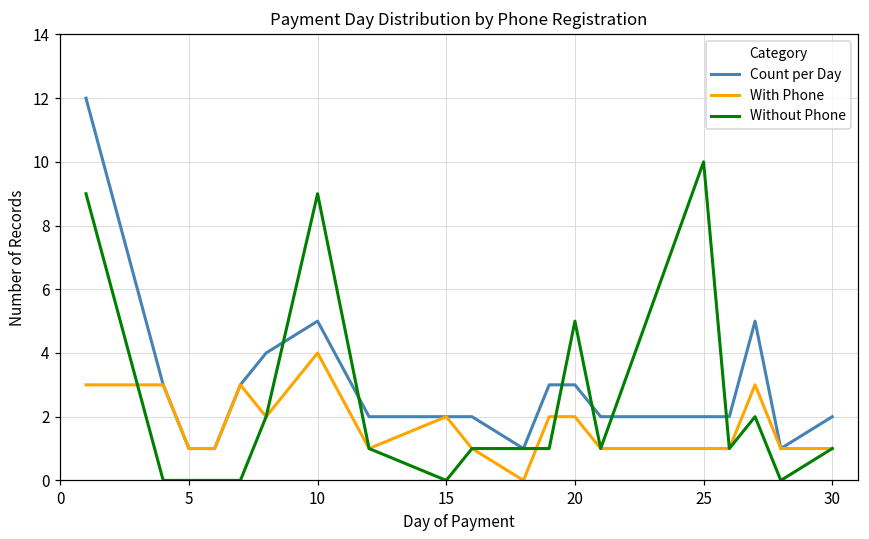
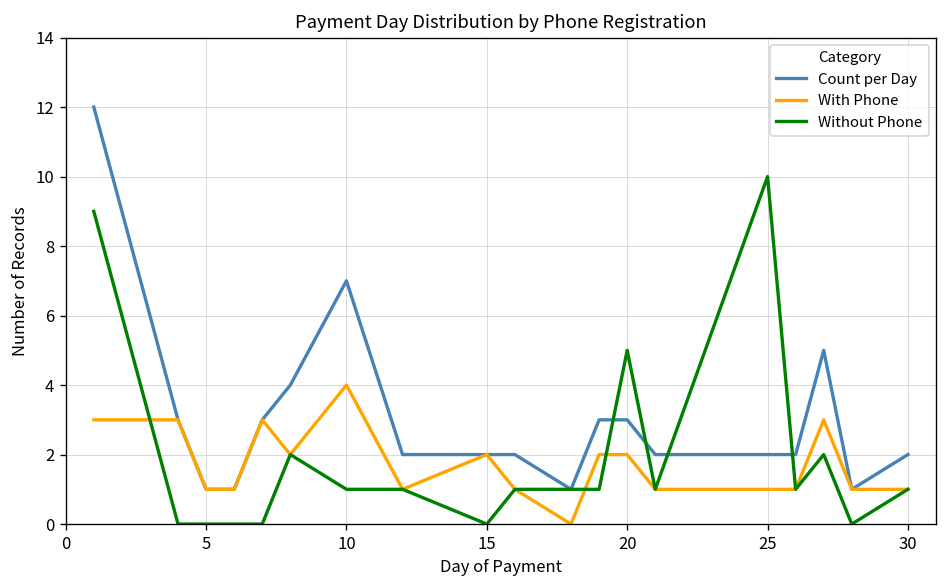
  {
    "Count per Day": {
-     "10": 5,
+     "10": 7,
      "20": 3,
      "25": 2,
      "30": 2
    },
    "With Phone": {
      "10": 4,
      "20": 2,
      "25": 1
    },
    "Without Phone": {
      "5": 0,
-     "10": 9,
+     "10": 1,
      "15": 0,
      "20": 5,
      "25": 10
    }
  }
